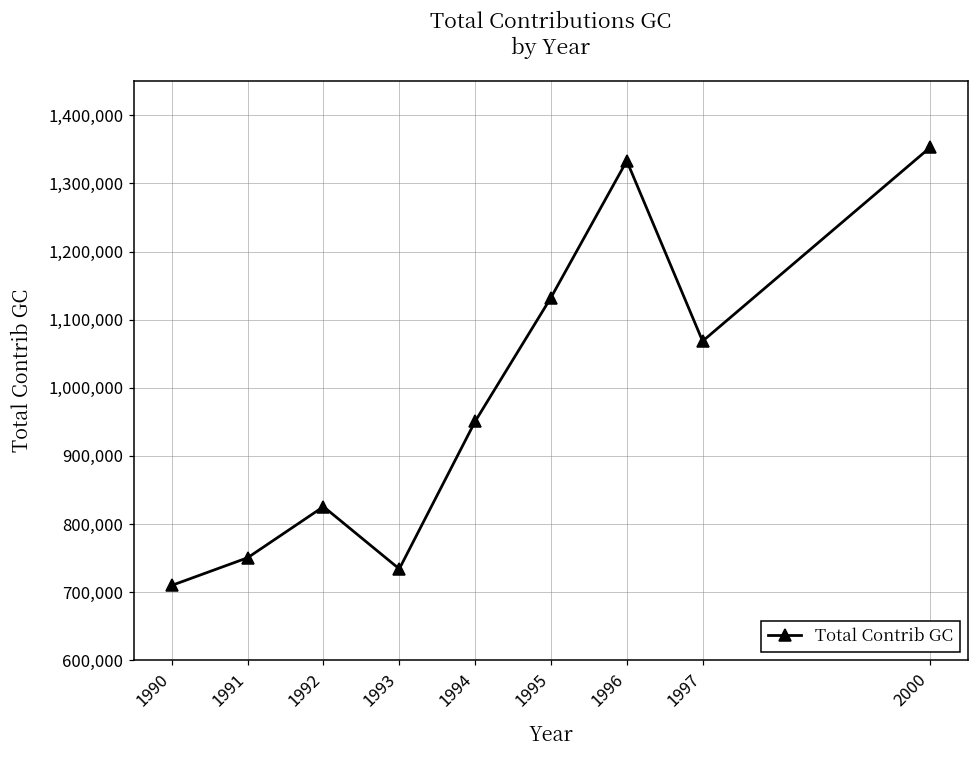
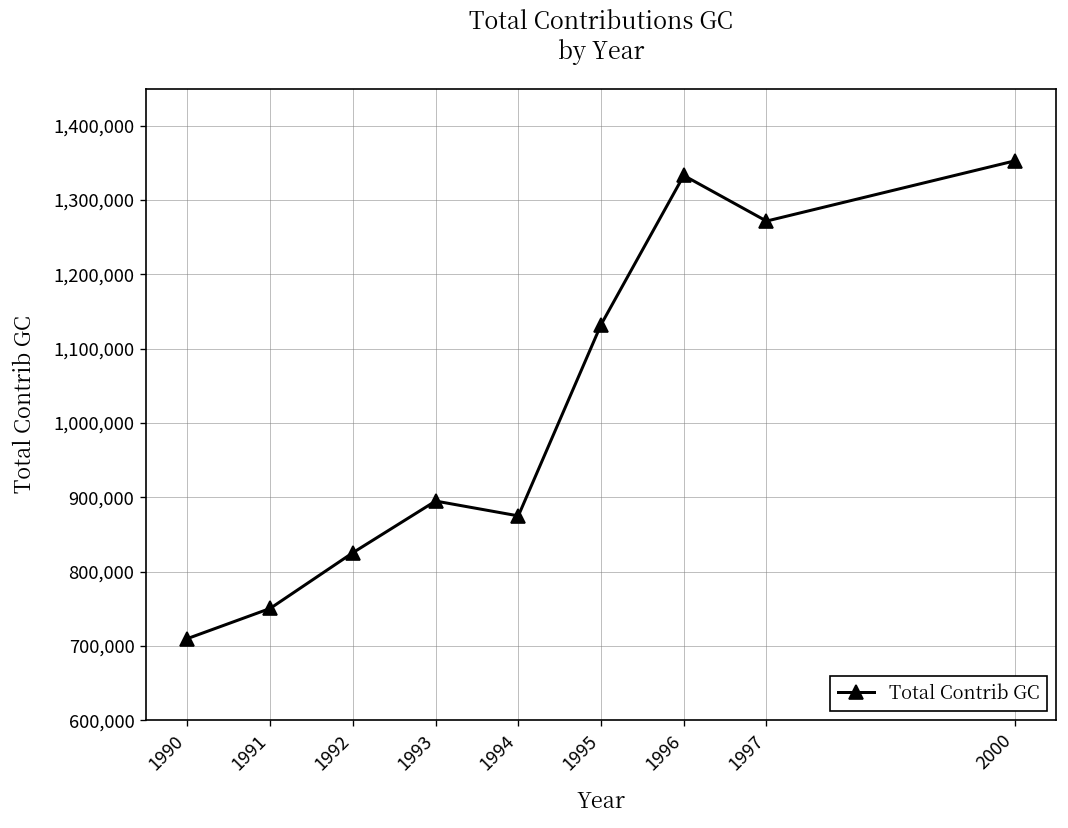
  {
    "1990": "710,000",
    "1991": "750,000",
    "1992": "830,000",
-   "1993": "730,000",
-   "1994": "950,000",
+   "1993": "900,000",
+   "1994": "880,000",
    "1995": "1,130,000",
    "1996": "1,330,000",
-   "1997": "1,070,000",
+   "1997": "1,270,000",
    "2000": "1,350,000"
  }
